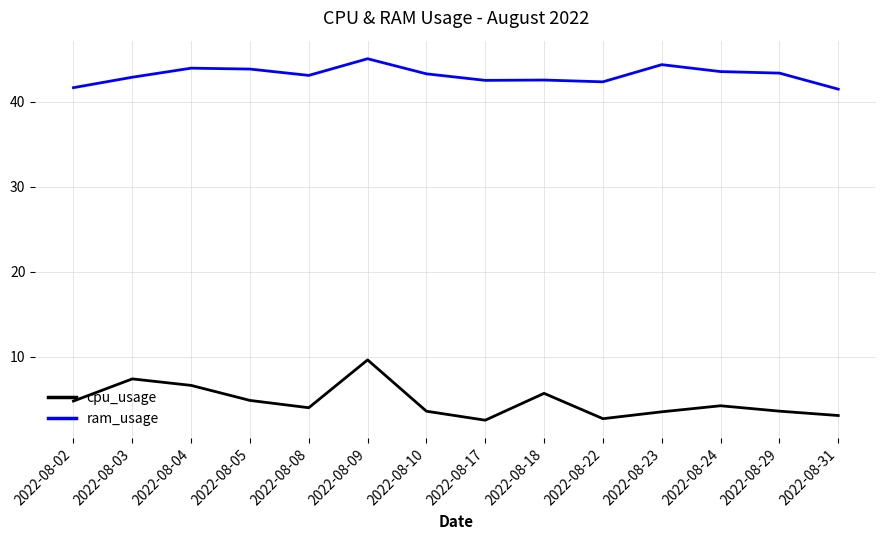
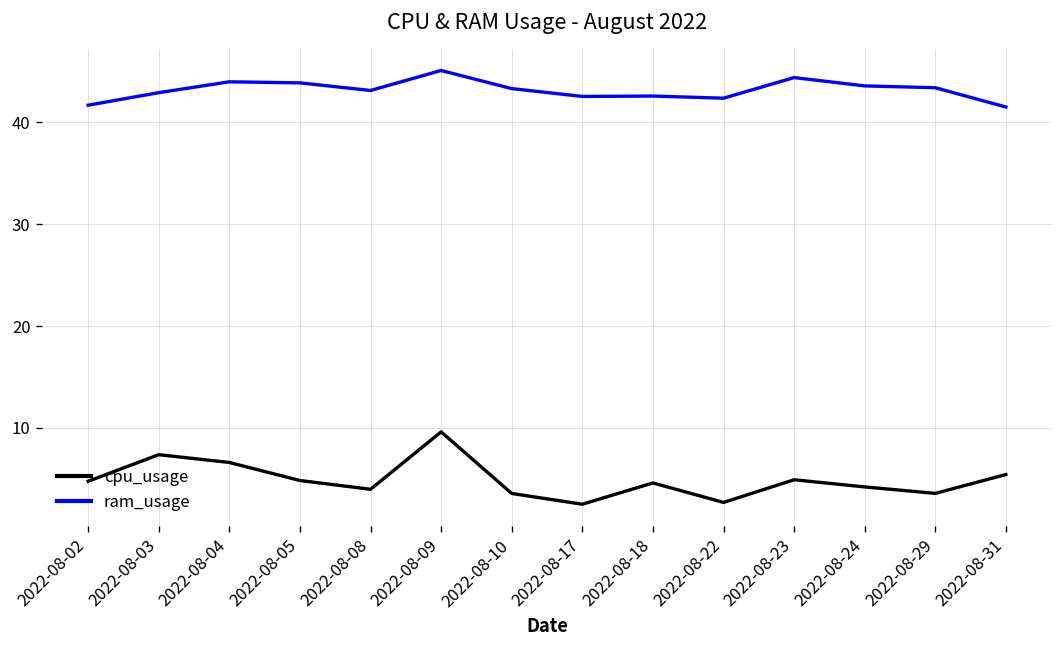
  {
    "cpu_usage": {
      "2022-08-02": 5,
      "2022-08-03": 7,
      "2022-08-04": 7,
      "2022-08-05": 5,
      "2022-08-08": 4,
      "2022-08-09": 10,
      "2022-08-10": 4,
      "2022-08-17": 3,
-     "2022-08-18": 6,
+     "2022-08-18": 5,
      "2022-08-22": 3,
-     "2022-08-23": 3,
+     "2022-08-23": 5,
      "2022-08-24": 4,
      "2022-08-29": 4,
-     "2022-08-31": 3
+     "2022-08-31": 5
    },
    "ram_usage": {
      "2022-08-02": 42,
      "2022-08-03": 43,
      "2022-08-04": 44,
      "2022-08-05": 44,
      "2022-08-08": 43,
      "2022-08-09": 45,
      "2022-08-10": 43,
      "2022-08-17": 43,
      "2022-08-18": 43,
      "2022-08-22": 42,
      "2022-08-23": 44,
      "2022-08-24": 44,
      "2022-08-29": 43,
      "2022-08-31": 41
    }
  }
